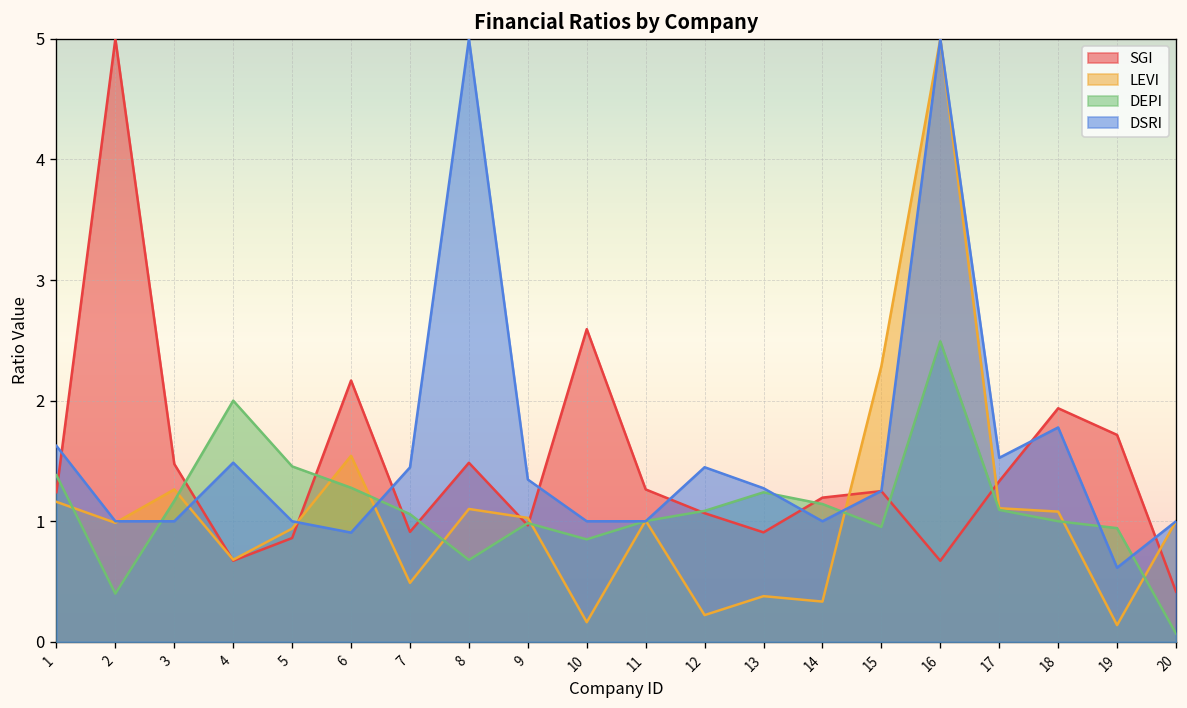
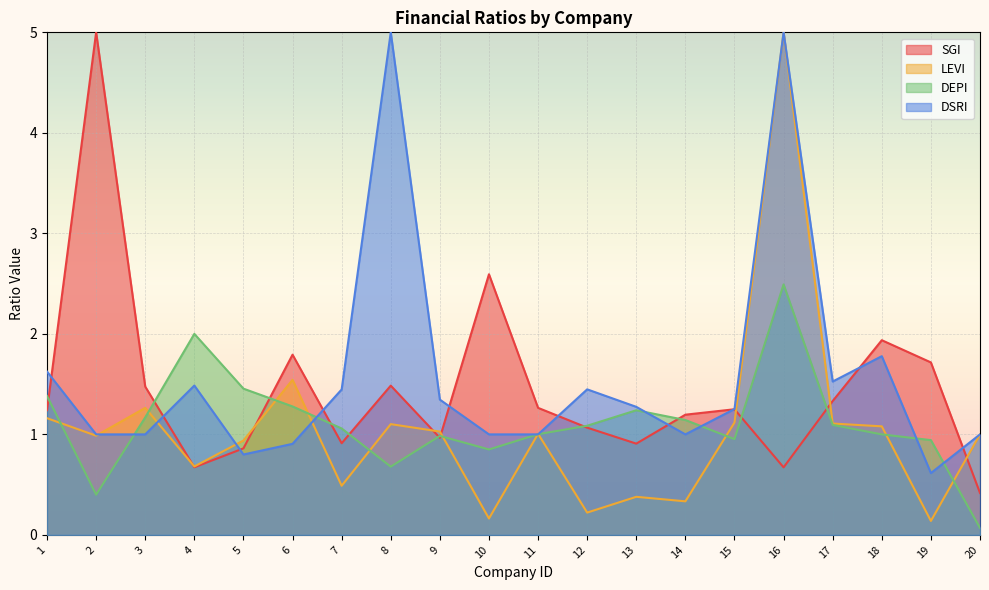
  {
    "SGI": {
      "1": 1.24,
      "2": 5.00,
      "3": 1.48,
      "5": 0.86,
-     "6": 2.17,
+     "6": 1.79,
      "7": 0.91,
      "8": 1.49,
      "10": 2.59,
      "11": 1.26,
      "13": 0.91,
      "14": 1.20,
      "16": 0.67,
      "17": 1.33,
      "18": 1.94,
      "19": 1.72,
      "20": 0.42
    },
    "LEVI": {
      "1": 1.16,
      "3": 1.26,
      "5": 0.94,
      "6": 1.54,
      "7": 0.49,
      "8": 1.10,
      "9": 1.03,
      "10": 0.16,
      "12": 0.22,
      "13": 0.38,
      "14": 0.33,
-     "15": 2.29,
+     "15": 1.12,
      "18": 1.08,
      "19": 0.14
    },
    "DEPI": {
      "1": 1.38,
      "2": 0.40,
      "3": 1.17,
      "4": 2.00,
      "5": 1.46,
      "6": 1.28,
      "7": 1.06,
      "8": 0.68,
      "10": 0.85,
      "13": 1.24,
      "14": 1.14,
      "15": 0.95,
      "16": 2.49,
      "18": 1.00,
      "19": 0.94,
      "20": 0.07
    },
    "DSRI": {
      "1": 1.63,
      "3": 1.0,
      "4": 1.5,
-     "5": 1.0,
+     "5": 0.8,
      "6": 0.9,
      "7": 1.45,
      "8": 5.0,
      "9": 1.35,
      "10": 1.0,
      "12": 1.45,
      "13": 1.27,
      "14": 1.0,
      "17": 1.53,
      "18": 1.8,
      "19": 0.6
    }
  }
